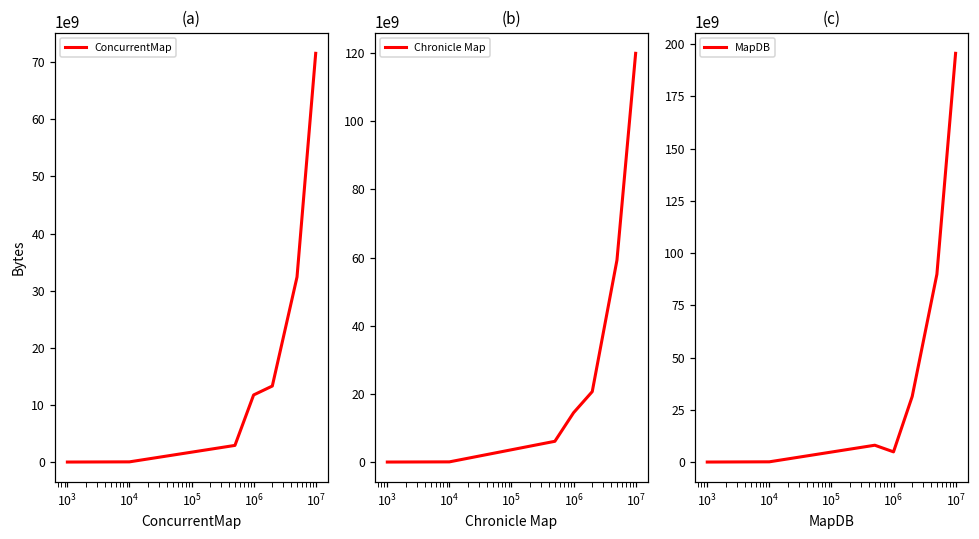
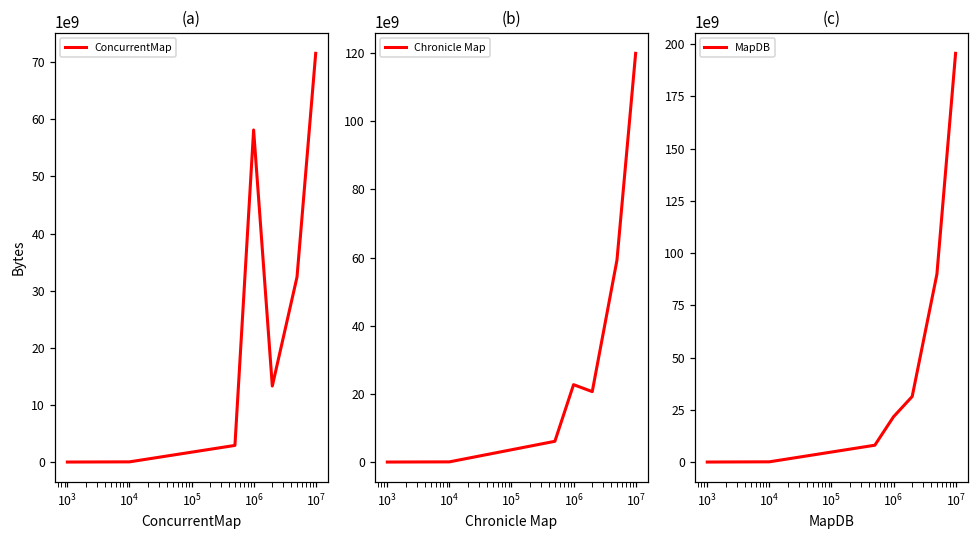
  {
    "(a)": {
      "10^3": 0,
      "10^4": 0,
-     "10^6": 12000000000,
+     "10^6": 58000000000,
      "10^7": 72000000000
    },
    "(b)": {
      "10^3": 0,
      "10^4": 0,
-     "10^6": 15000000000,
+     "10^6": 23000000000,
      "10^7": 120000000000
    },
    "(c)": {
      "10^3": 0,
      "10^4": 0,
-     "10^6": 5000000000,
+     "10^6": 22000000000,
      "10^7": 196000000000
    }
  }
